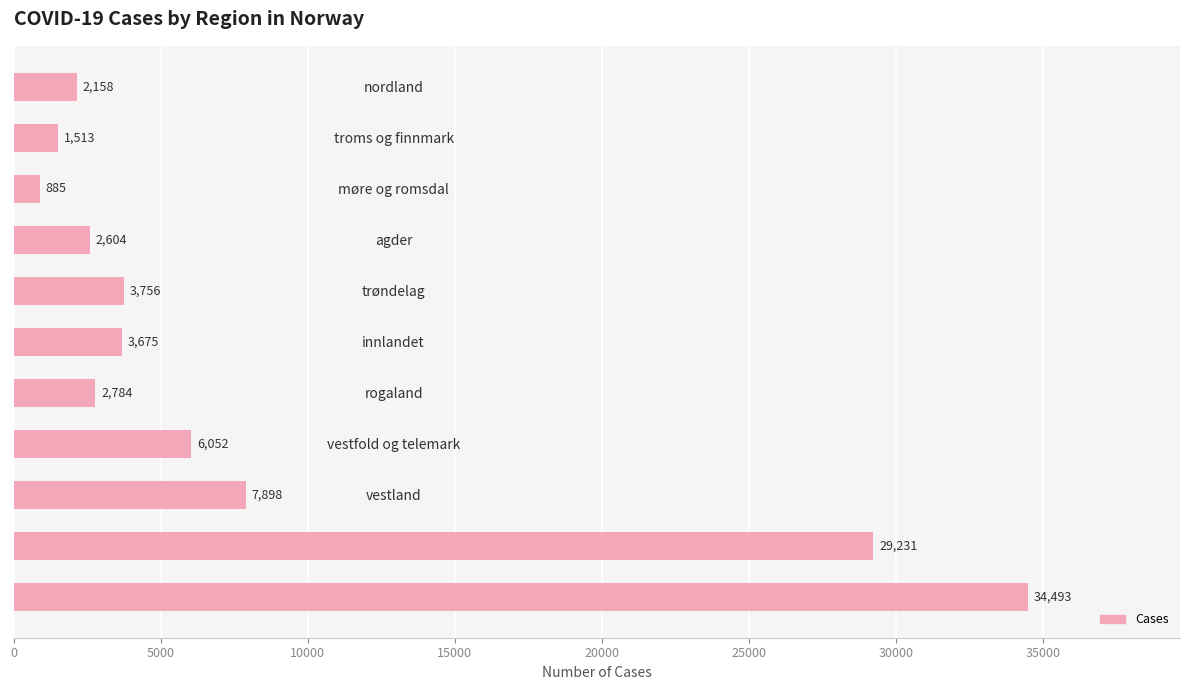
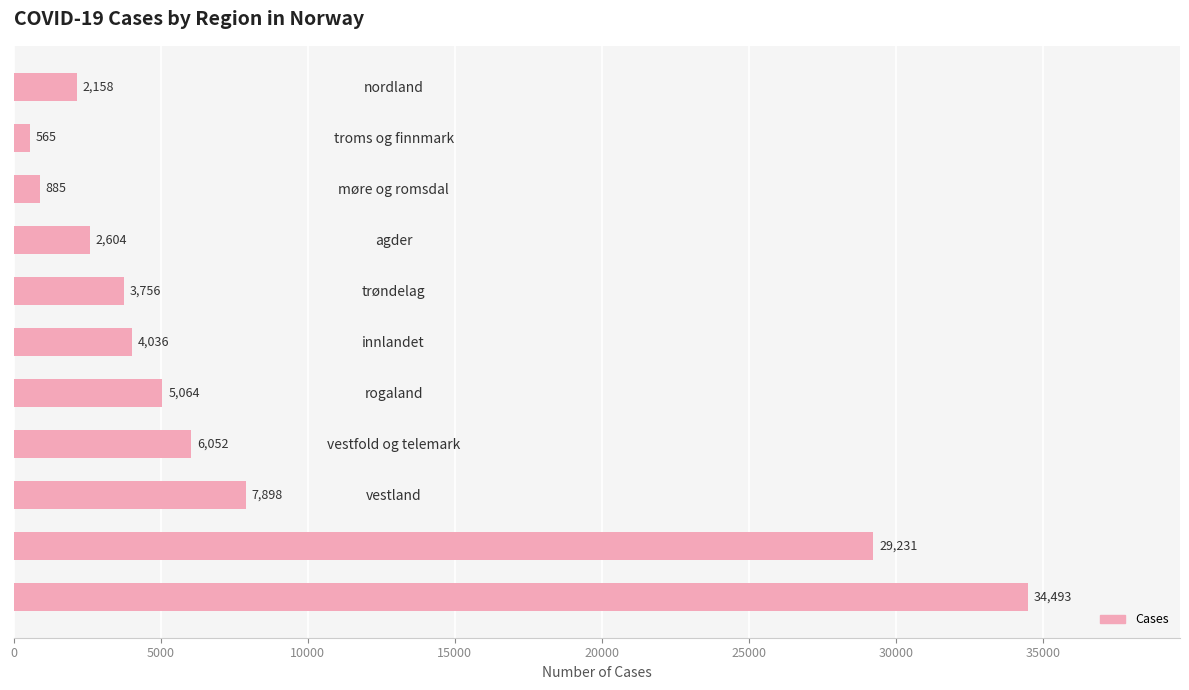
  {
    "nordland": "2,158",
-   "troms og finnmark": "1,513",
+   "troms og finnmark": "565",
    "møre og romsdal": "885",
    "agder": "2,604",
    "trøndelag": "3,756",
-   "innlandet": "3,675",
-   "rogaland": "2,784",
+   "innlandet": "4,036",
+   "rogaland": "5,064",
    "vestfold og telemark": "6,052",
    "vestland": "7,898"
  }
